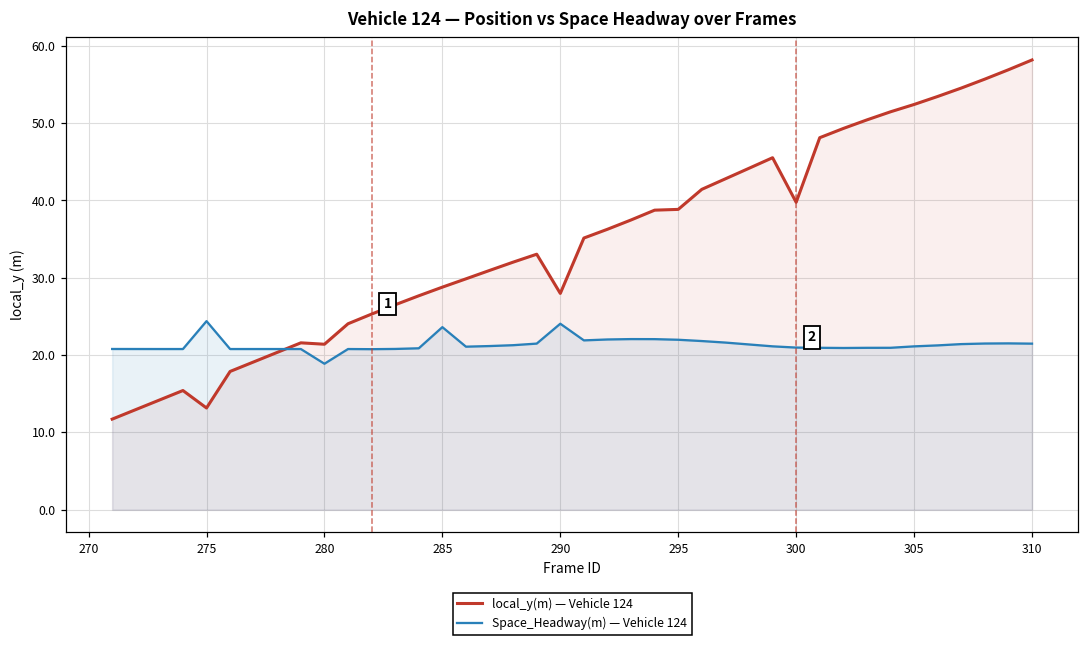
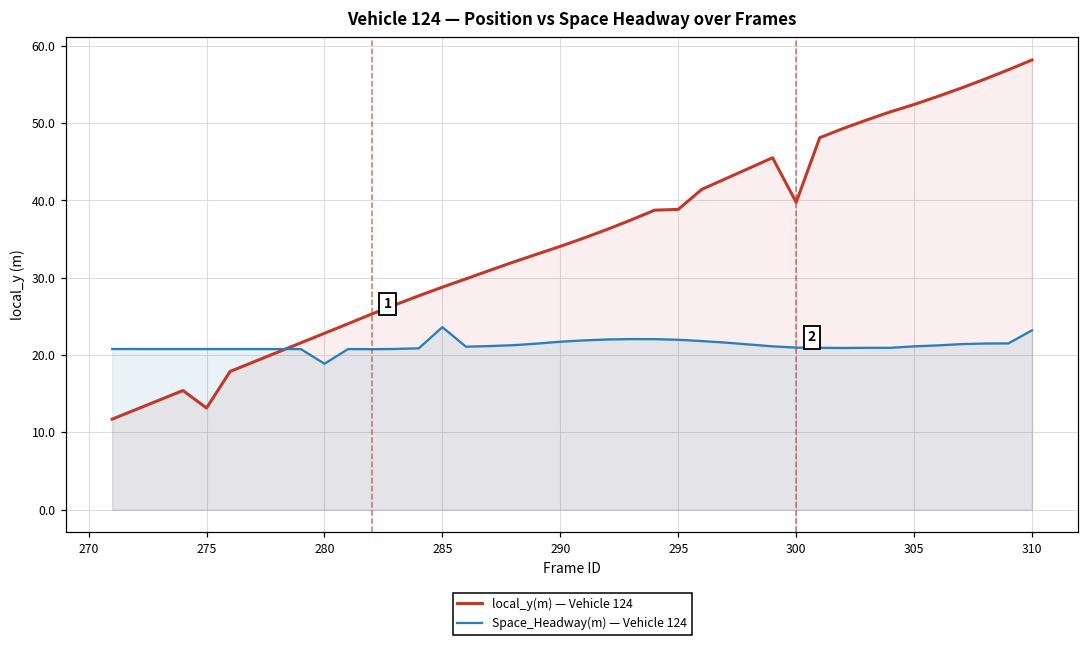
  {
    "local_y(m) — Vehicle 124": {
      "275": 13,
-     "280": 21,
+     "280": 23,
      "285": 29,
-     "290": 28,
+     "290": 34,
      "295": 39,
      "300": 40,
      "305": 52,
      "310": 58
    },
    "Space_Headway(m) — Vehicle 124": {
-     "275": 24,
+     "275": 21,
      "280": 19,
      "285": 24,
-     "290": 24,
+     "290": 22,
      "295": 22,
      "300": 21,
      "305": 21,
-     "310": 21
+     "310": 23
    }
  }
